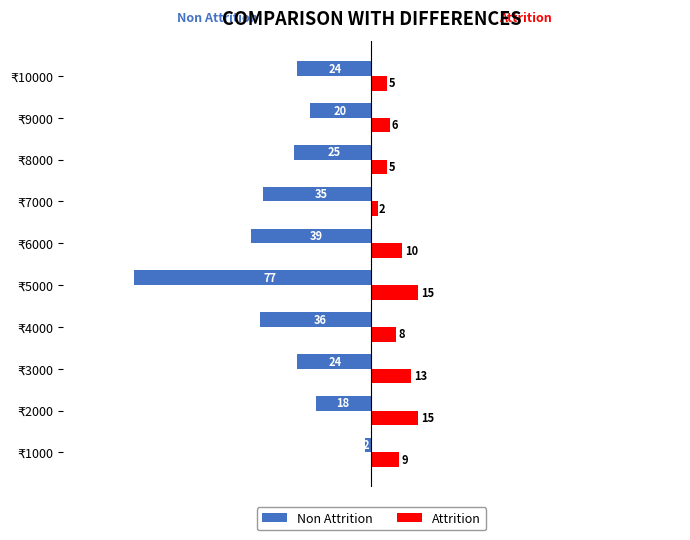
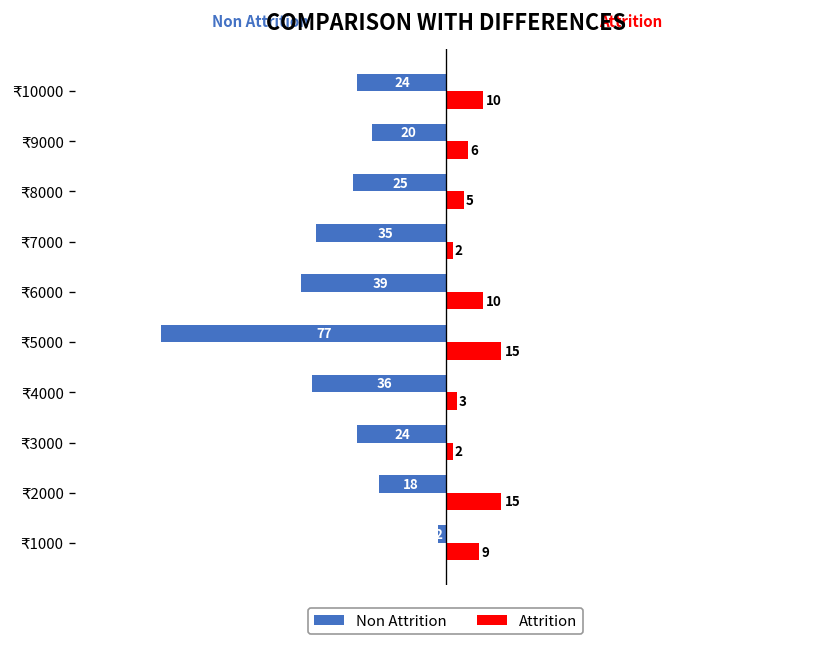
  {
    "Attrition": {
-     "₹10000": 5,
+     "₹10000": 10,
      "₹9000": 6,
      "₹8000": 5,
      "₹7000": 2,
      "₹6000": 10,
      "₹5000": 15,
-     "₹4000": 8,
-     "₹3000": 13,
+     "₹4000": 3,
+     "₹3000": 2,
      "₹2000": 15,
      "₹1000": 9
    }
  }
